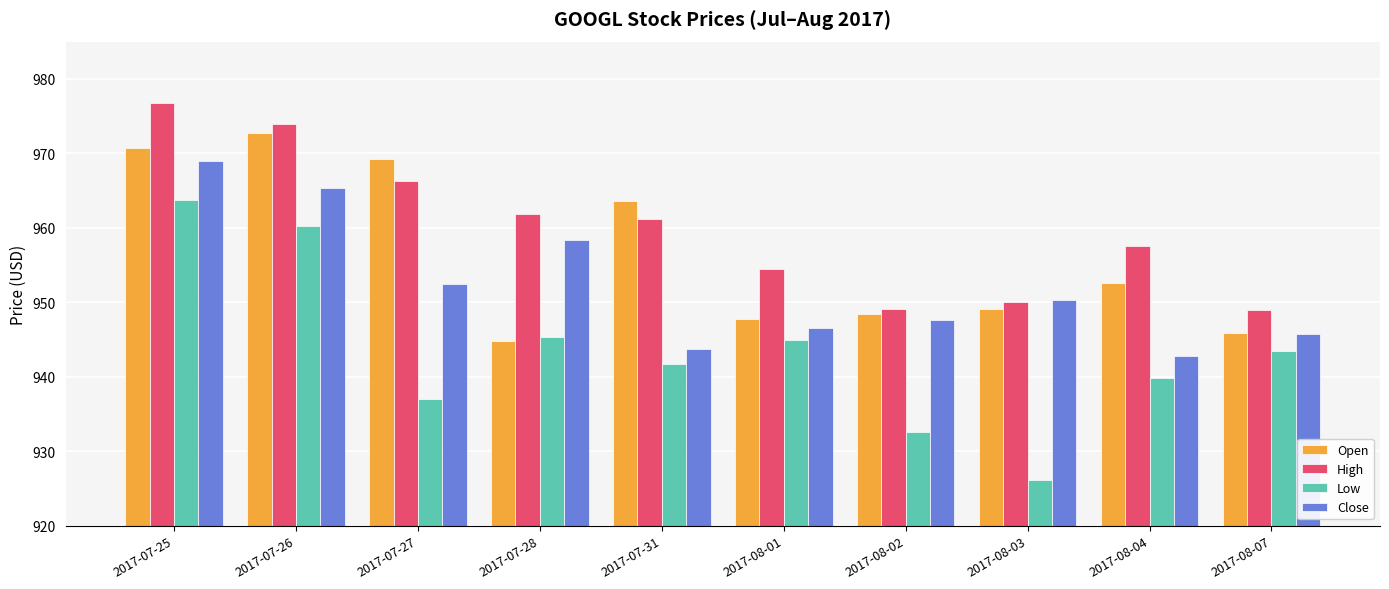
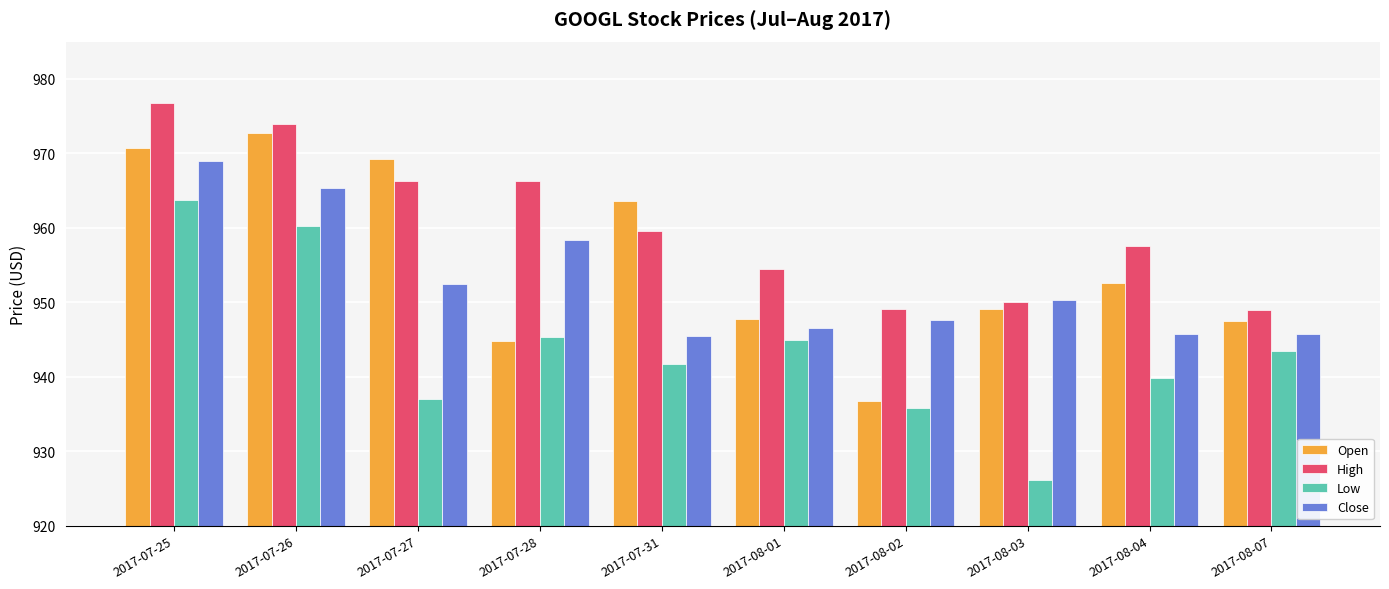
  {
    "Open": {
      "2017-07-25": 971,
      "2017-07-26": 973,
      "2017-07-27": 969,
      "2017-07-28": 945,
      "2017-07-31": 964,
      "2017-08-01": 948,
-     "2017-08-02": 948,
+     "2017-08-02": 937,
      "2017-08-03": 949,
      "2017-08-04": 953,
-     "2017-08-07": 946
+     "2017-08-07": 948
    },
    "High": {
      "2017-07-25": 977,
      "2017-07-26": 974,
      "2017-07-27": 966,
-     "2017-07-28": 962,
-     "2017-07-31": 961,
+     "2017-07-28": 966,
+     "2017-07-31": 960,
      "2017-08-01": 954,
      "2017-08-02": 949,
      "2017-08-03": 950,
      "2017-08-04": 958,
      "2017-08-07": 949
    },
    "Low": {
      "2017-07-25": 964,
      "2017-07-26": 960,
      "2017-07-27": 937,
      "2017-07-28": 945,
      "2017-07-31": 942,
      "2017-08-01": 945,
-     "2017-08-02": 933,
+     "2017-08-02": 936,
      "2017-08-03": 926,
      "2017-08-04": 940,
      "2017-08-07": 944
    },
    "Close": {
      "2017-07-25": 969,
      "2017-07-26": 965,
      "2017-07-27": 953,
      "2017-07-28": 958,
-     "2017-07-31": 944,
+     "2017-07-31": 946,
      "2017-08-01": 947,
      "2017-08-02": 948,
      "2017-08-03": 950,
-     "2017-08-04": 943,
+     "2017-08-04": 946,
      "2017-08-07": 946
    }
  }
